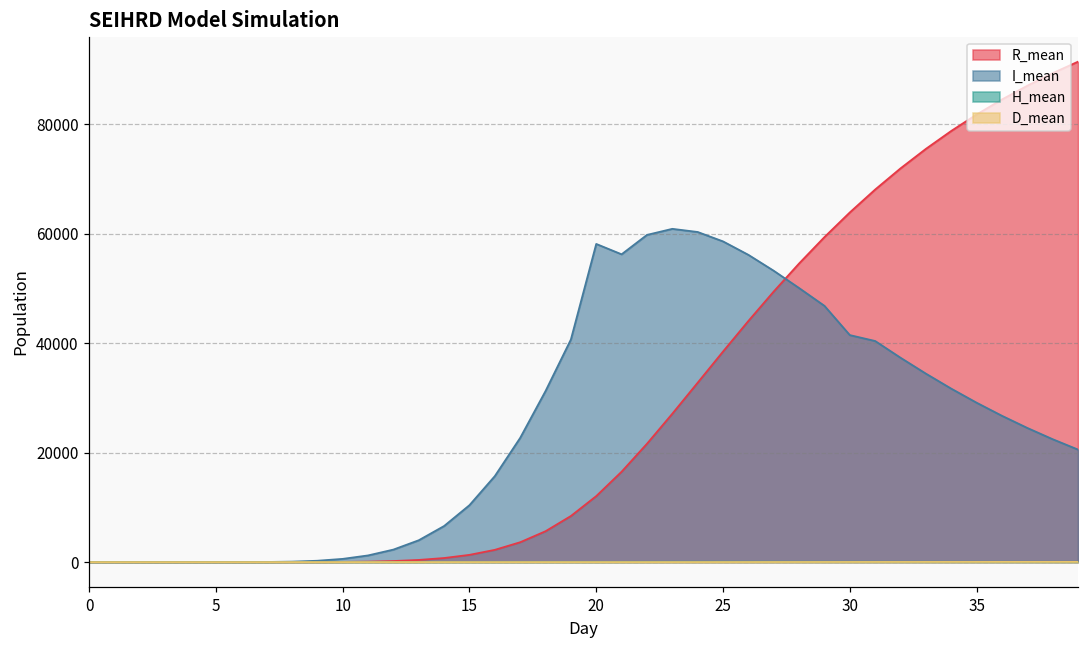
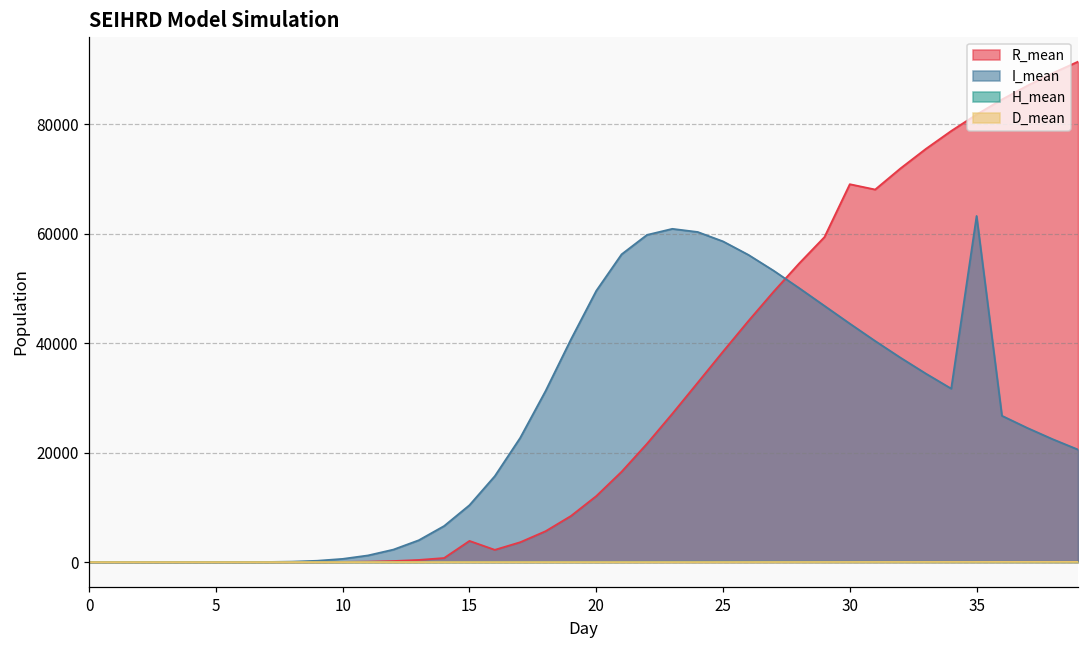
  {
    "R_mean": {
-     "15": 1000,
+     "15": 4000,
      "20": 12000,
      "25": 38000,
-     "30": 64000
+     "30": 69000
    },
    "I_mean": {
      "10": 1000,
      "15": 10000,
-     "20": 58000,
+     "20": 50000,
      "25": 59000,
-     "30": 41000,
-     "35": 29000
+     "30": 44000,
+     "35": 63000
    },
    "D_mean": {
      "15": 0,
      "20": 0,
      "25": 0,
      "30": 0,
      "35": 0
    }
  }
